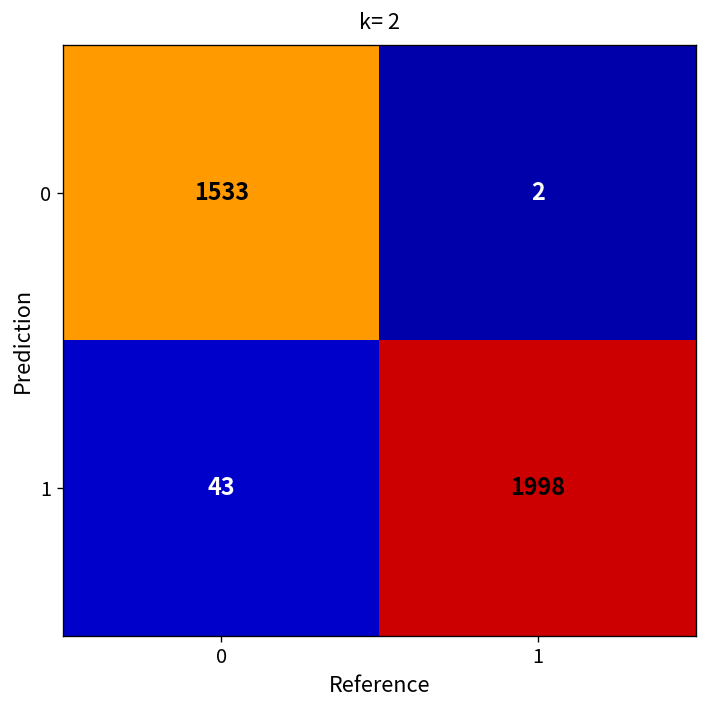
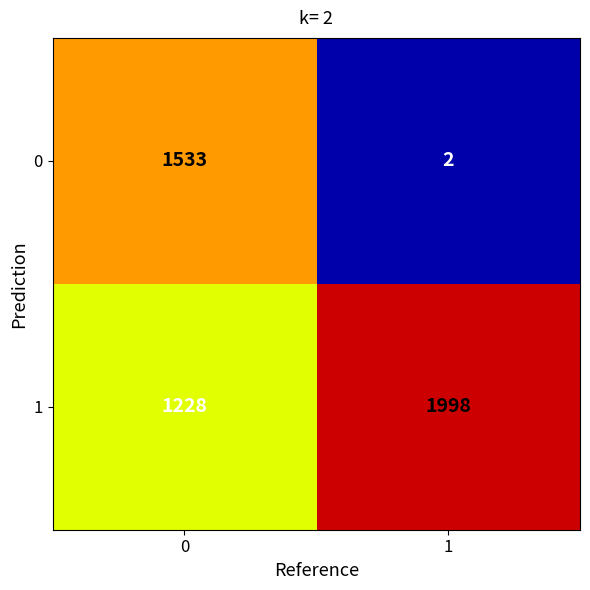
  {
    "0": {
      "0": 1533,
      "1": 2
    },
    "1": {
-     "0": 43,
+     "0": 1228,
      "1": 1998
    }
  }
